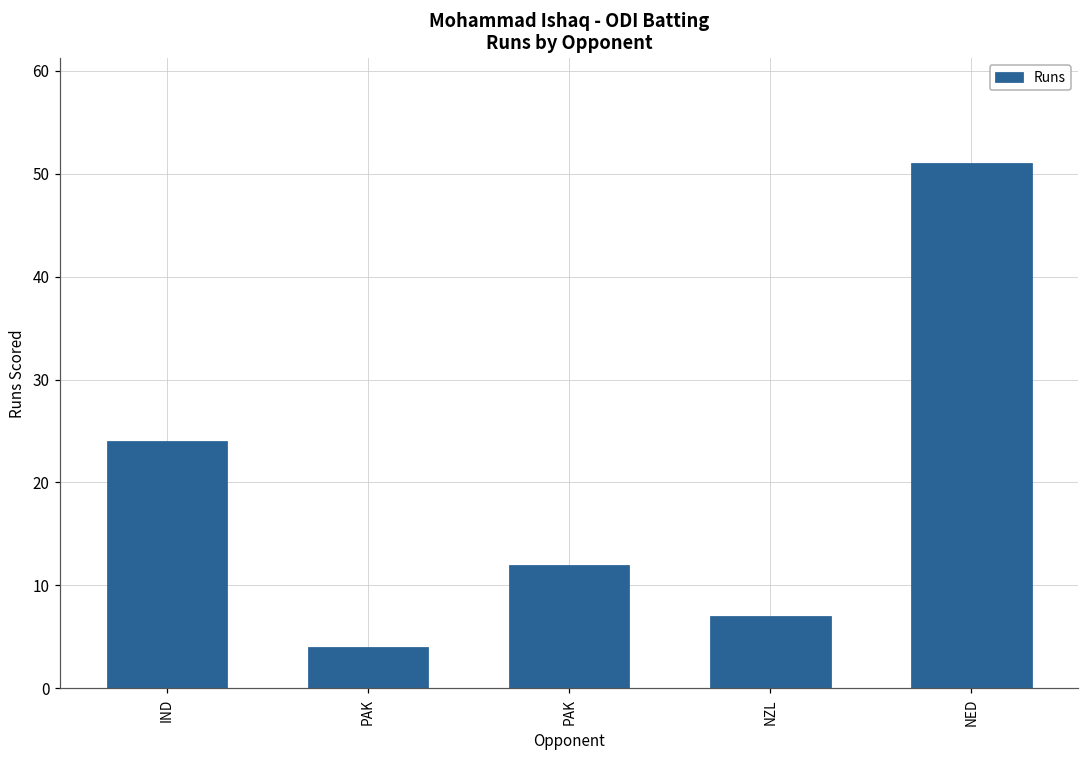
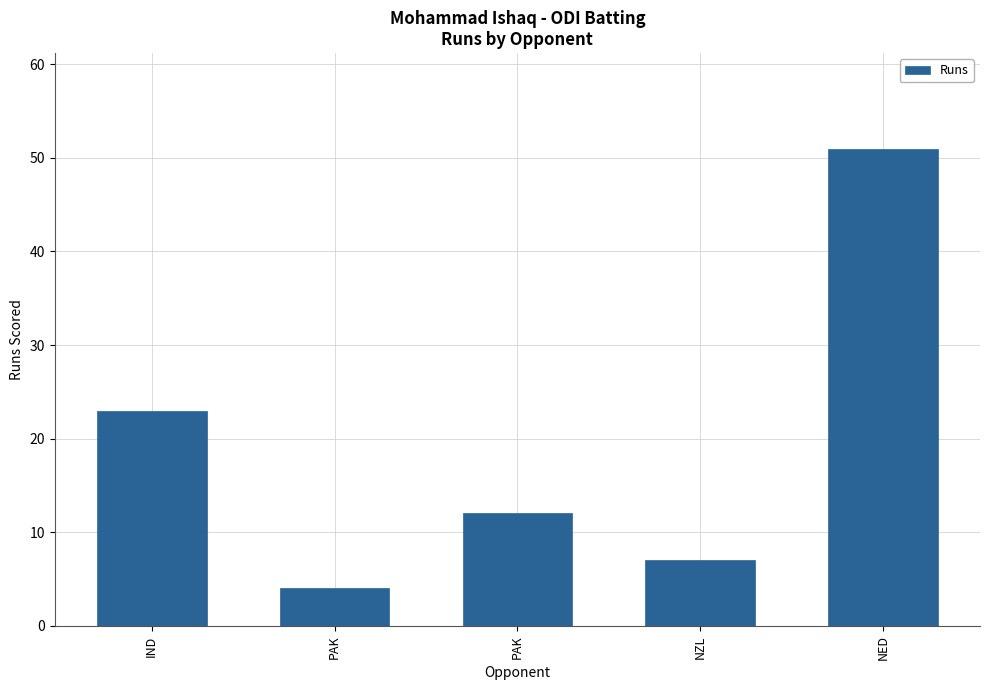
  {
-   "IND": 24,
+   "IND": 23,
    "NZL": 7,
    "NED": 51
  }
